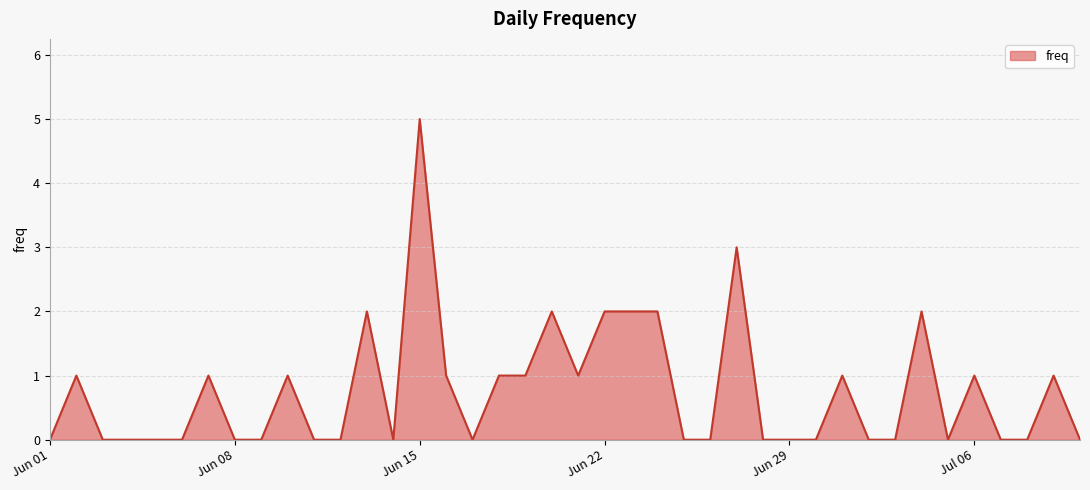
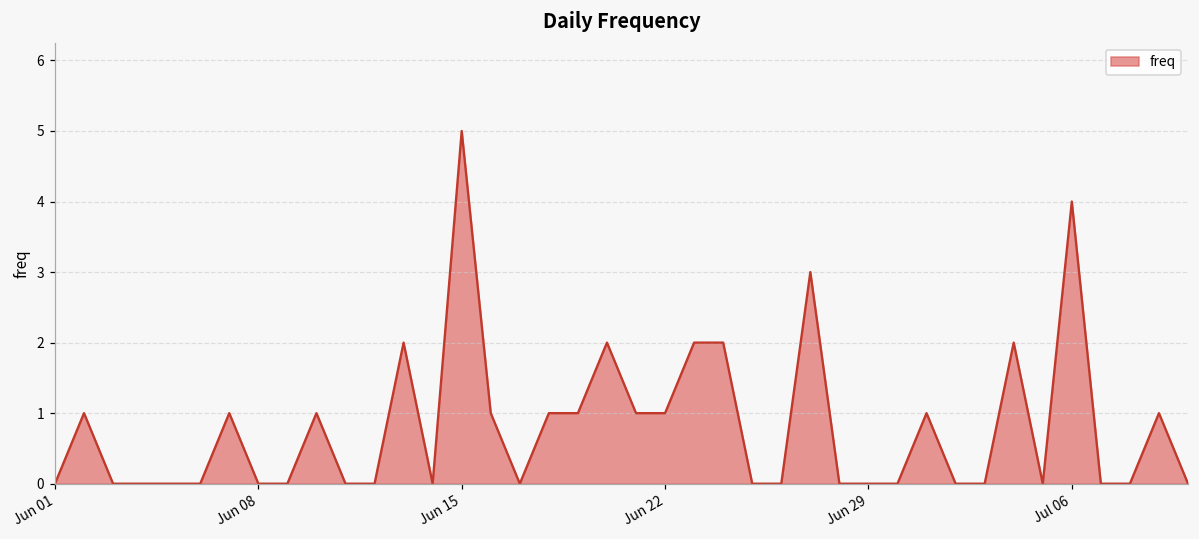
  {
    "Jun 01": 0,
    "Jun 08": 0,
    "Jun 15": 5,
-   "Jun 22": 2,
+   "Jun 22": 1,
    "Jun 29": 0,
-   "Jul 06": 1
+   "Jul 06": 4
  }
